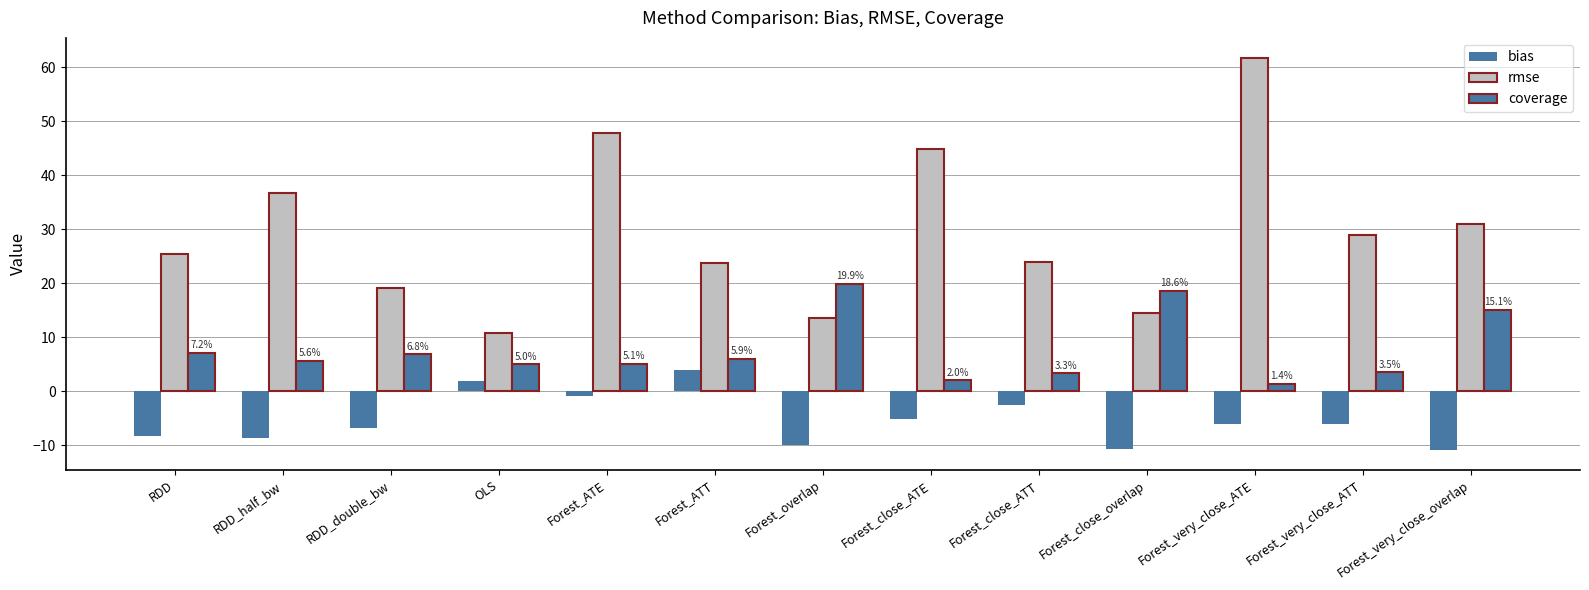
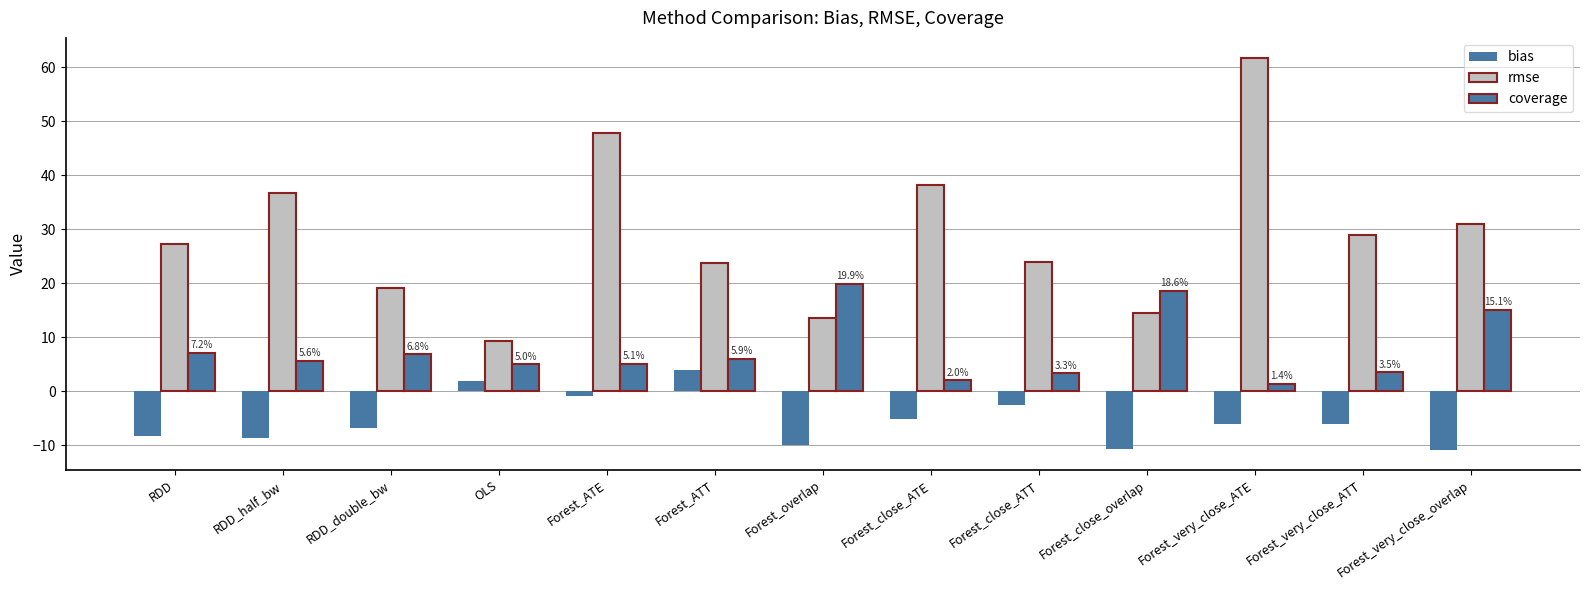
  {
    "rmse": {
-     "RDD": 25,
+     "RDD": 27,
      "RDD_half_bw": 37,
      "RDD_double_bw": 19,
-     "OLS": 11,
+     "OLS": 9,
      "Forest_ATE": 48,
      "Forest_ATT": 24,
      "Forest_overlap": 13,
-     "Forest_close_ATE": 45,
+     "Forest_close_ATE": 38,
      "Forest_close_ATT": 24,
      "Forest_close_overlap": 15,
      "Forest_very_close_ATE": 62,
      "Forest_very_close_ATT": 29,
      "Forest_very_close_overlap": 31
    }
  }
